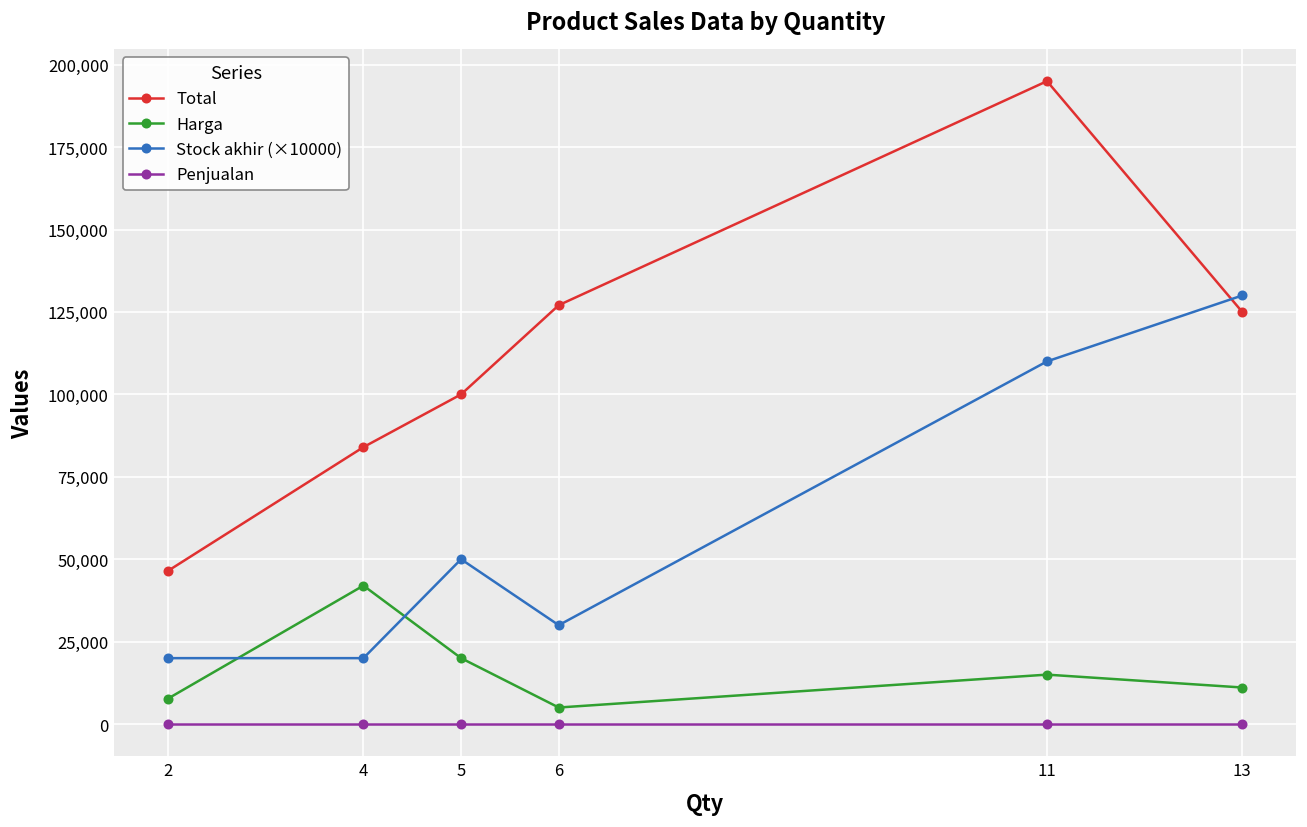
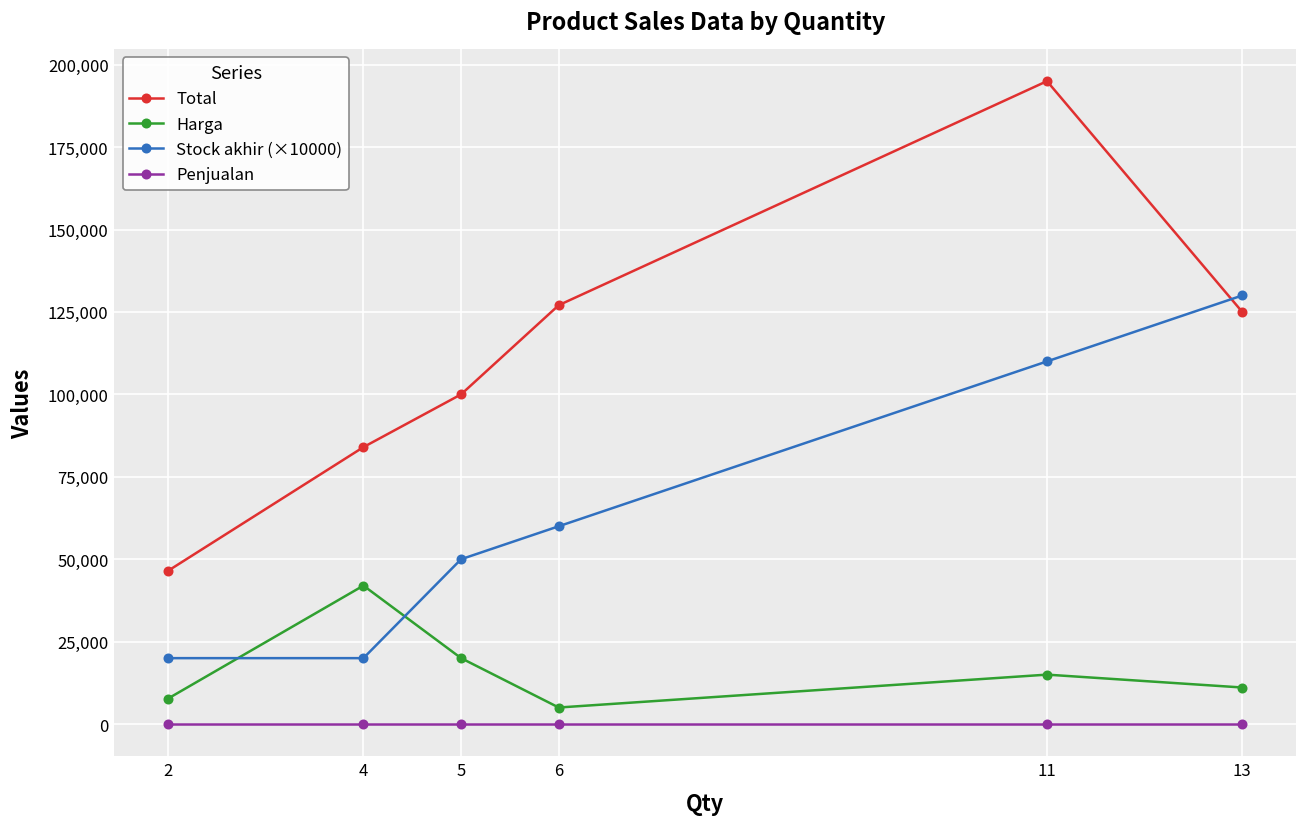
  {
    "Total": {
      "2": "47,000",
      "4": "84,000",
      "5": "100,000",
      "6": "127,000",
      "11": "195,000",
      "13": "125,000"
    },
    "Harga": {
      "2": "8,000",
      "4": "42,000",
      "5": "20,000",
      "6": "5,000",
      "11": "15,000",
      "13": "11,000"
    },
    "Stock akhir (×10000)": {
      "2": "20,000",
      "4": "20,000",
      "5": "50,000",
-     "6": "30,000",
+     "6": "60,000",
      "11": "110,000",
      "13": "130,000"
    },
    "Penjualan": {
      "2": "0",
      "4": "0",
      "5": "0",
      "6": "0",
      "11": "0",
      "13": "0"
    }
  }
